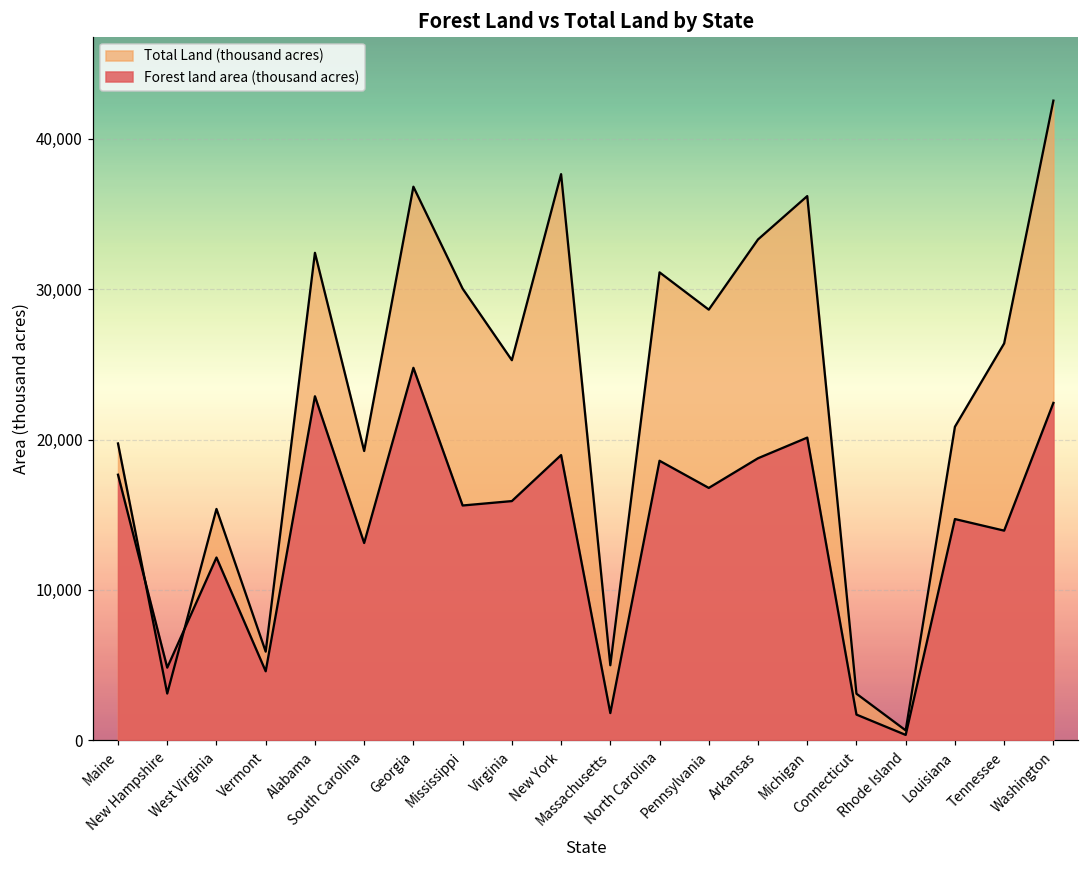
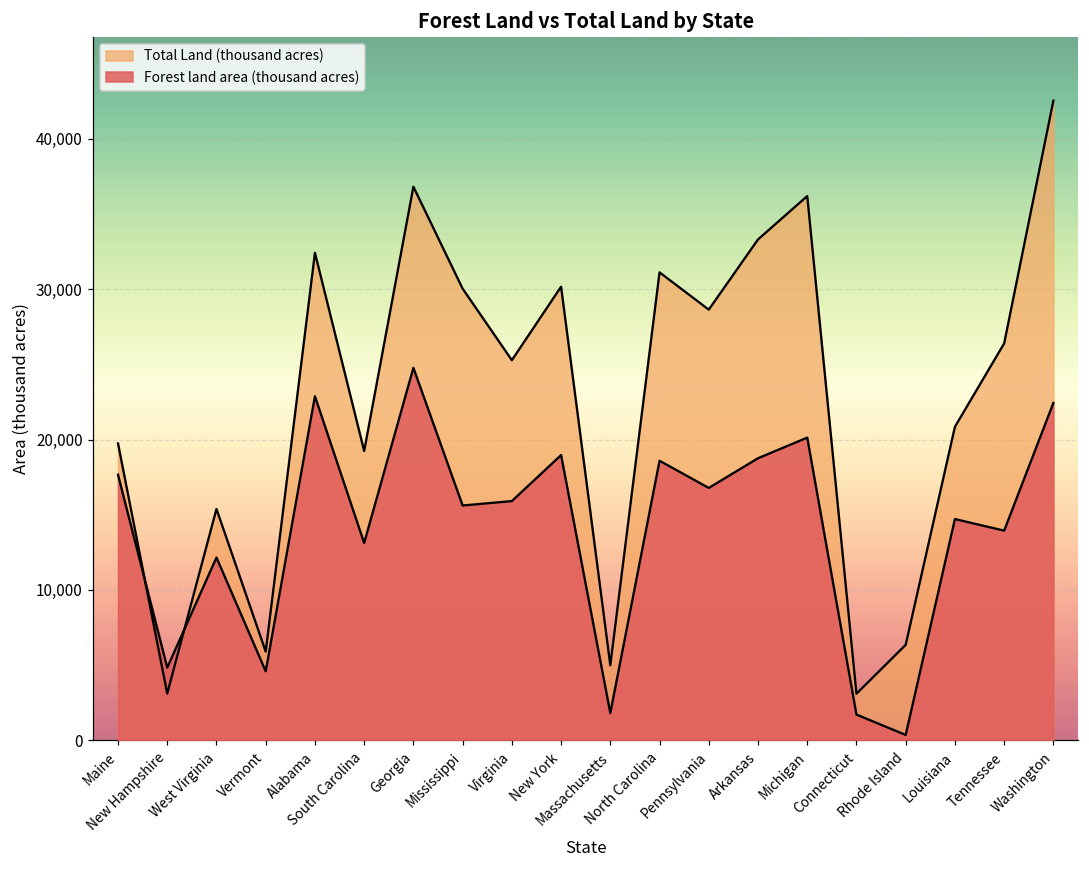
  {
    "Total Land (thousand acres)": {
      "Maine": "19,700",
      "New Hampshire": "3,100",
      "West Virginia": "15,400",
      "Vermont": "5,900",
      "Alabama": "32,400",
      "South Carolina": "19,200",
      "Georgia": "36,800",
      "Mississippi": "30,000",
      "Virginia": "25,300",
-     "New York": "37,600",
+     "New York": "30,200",
      "Massachusetts": "5,000",
      "North Carolina": "31,100",
      "Pennsylvania": "28,600",
      "Arkansas": "33,300",
      "Michigan": "36,200",
      "Connecticut": "3,100",
-     "Rhode Island": "700",
+     "Rhode Island": "6,400",
      "Louisiana": "20,800",
      "Tennessee": "26,400",
      "Washington": "42,500"
    },
    "Forest land area (thousand acres)": {
      "Maine": "17,700",
      "New Hampshire": "4,800",
      "West Virginia": "12,200",
      "Vermont": "4,600",
      "Alabama": "22,900",
      "South Carolina": "13,100",
      "Georgia": "24,800",
      "Mississippi": "15,600",
      "Virginia": "15,900",
      "New York": "19,000",
      "Massachusetts": "1,800",
      "North Carolina": "18,600",
      "Pennsylvania": "16,800",
      "Arkansas": "18,800",
      "Michigan": "20,100",
      "Connecticut": "1,700",
      "Rhode Island": "400",
      "Louisiana": "14,700",
      "Tennessee": "13,900",
      "Washington": "22,400"
    }
  }
